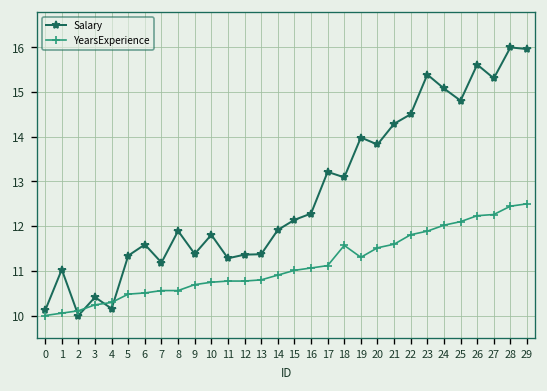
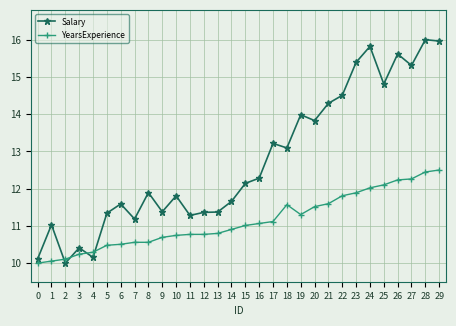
  {
    "Salary": {
      "0": 10.1,
      "1": 11.0,
      "2": 10.0,
      "3": 10.4,
      "4": 10.2,
      "5": 11.3,
      "6": 11.6,
      "7": 11.2,
      "8": 11.9,
      "9": 11.4,
      "10": 11.8,
      "11": 11.3,
      "12": 11.4,
      "13": 11.4,
-     "14": 11.9,
+     "14": 11.7,
      "15": 12.1,
      "16": 12.3,
      "17": 13.2,
      "18": 13.1,
      "19": 14.0,
      "20": 13.8,
      "21": 14.3,
      "22": 14.5,
      "23": 15.4,
-     "24": 15.1,
+     "24": 15.8,
      "25": 14.8,
      "26": 15.6,
      "27": 15.3,
      "28": 16.0,
      "29": 16.0
    },
    "YearsExperience": {
      "0": 10.0,
      "1": 10.1,
      "2": 10.1,
      "3": 10.2,
      "4": 10.3,
      "5": 10.5,
      "6": 10.5,
      "7": 10.6,
      "8": 10.6,
      "9": 10.7,
      "10": 10.7,
      "11": 10.8,
      "12": 10.8,
      "13": 10.8,
      "14": 10.9,
      "15": 11.0,
      "16": 11.1,
      "17": 11.1,
      "18": 11.6,
      "19": 11.3,
      "20": 11.5,
      "21": 11.6,
      "22": 11.8,
      "23": 11.9,
      "24": 12.0,
      "25": 12.1,
      "26": 12.2,
      "27": 12.3,
      "28": 12.4,
      "29": 12.5
    }
  }
